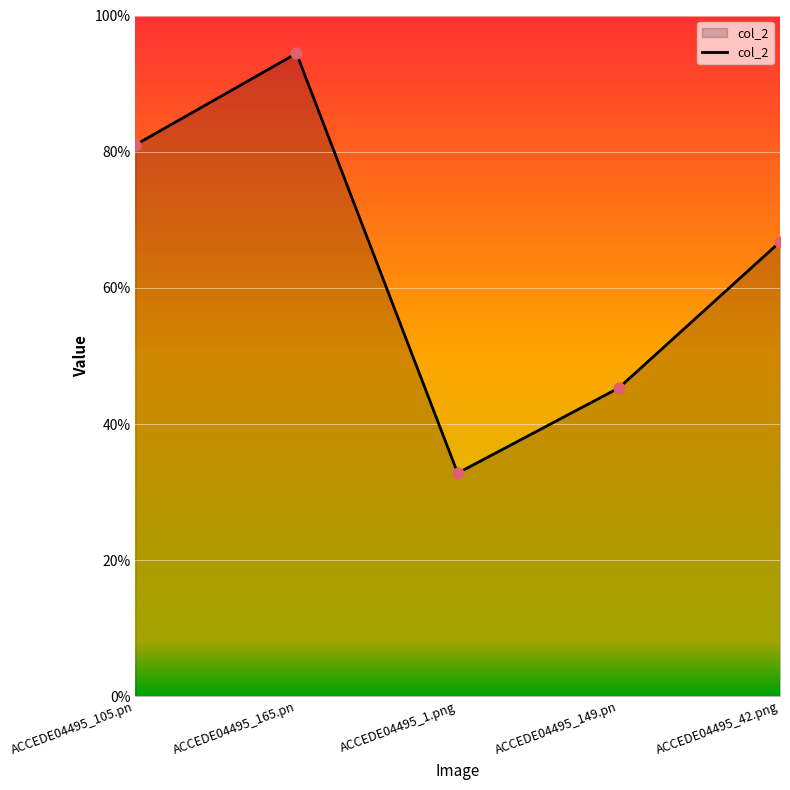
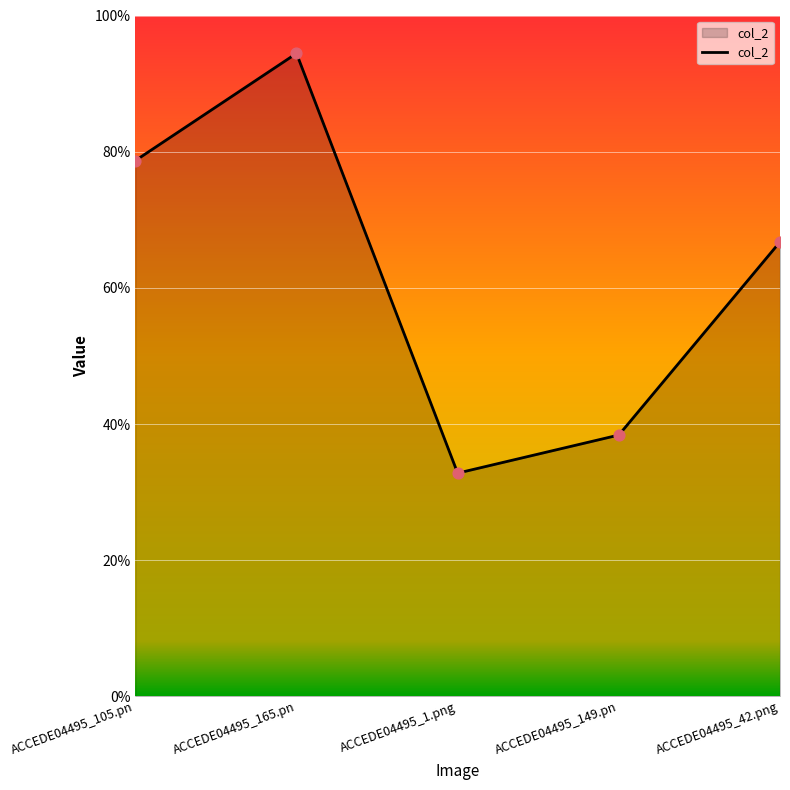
  {
-   "ACCEDE04495_105.pn": "81%",
+   "ACCEDE04495_105.pn": "79%",
    "ACCEDE04495_165.pn": "94%",
    "ACCEDE04495_1.png": "33%",
-   "ACCEDE04495_149.pn": "45%",
+   "ACCEDE04495_149.pn": "38%",
    "ACCEDE04495_42.png": "67%"
  }
